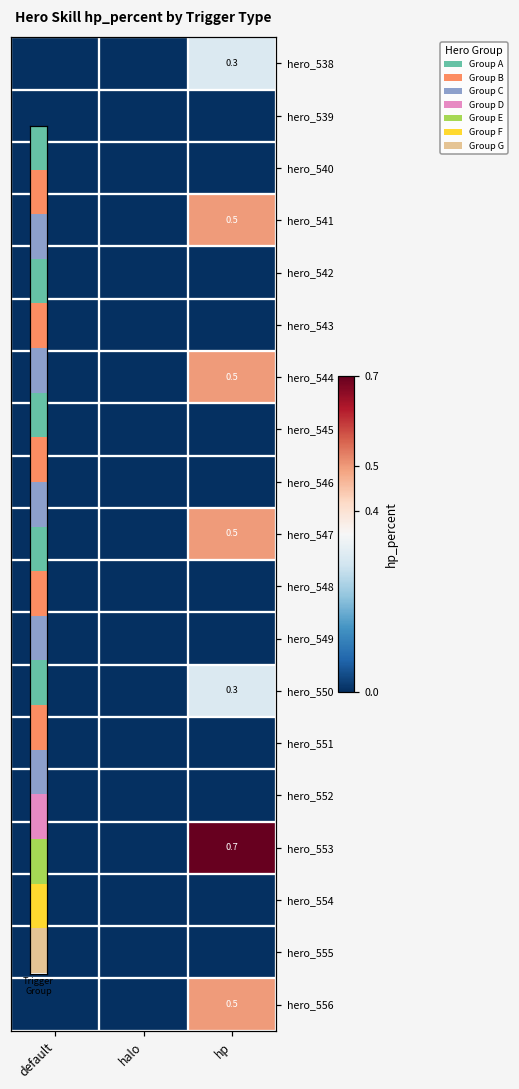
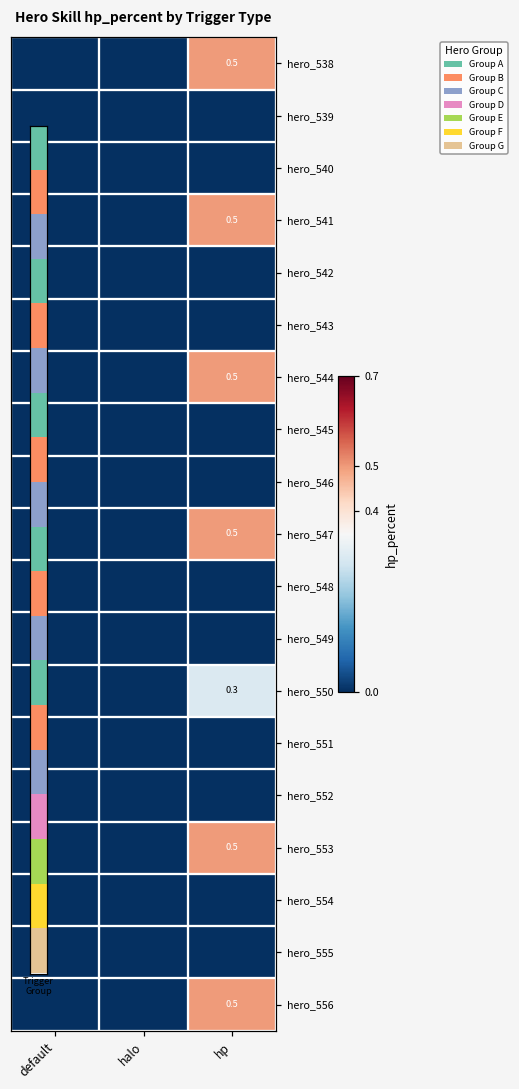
  {
    "hero_538": {
-     "hp": 0.3
+     "hp": 0.5
    },
    "hero_541": {
      "hp": 0.5
    },
    "hero_544": {
      "hp": 0.5
    },
    "hero_547": {
      "hp": 0.5
    },
    "hero_550": {
      "hp": 0.3
    },
    "hero_553": {
-     "hp": 0.7
+     "hp": 0.5
    },
    "hero_556": {
      "hp": 0.5
    }
  }
